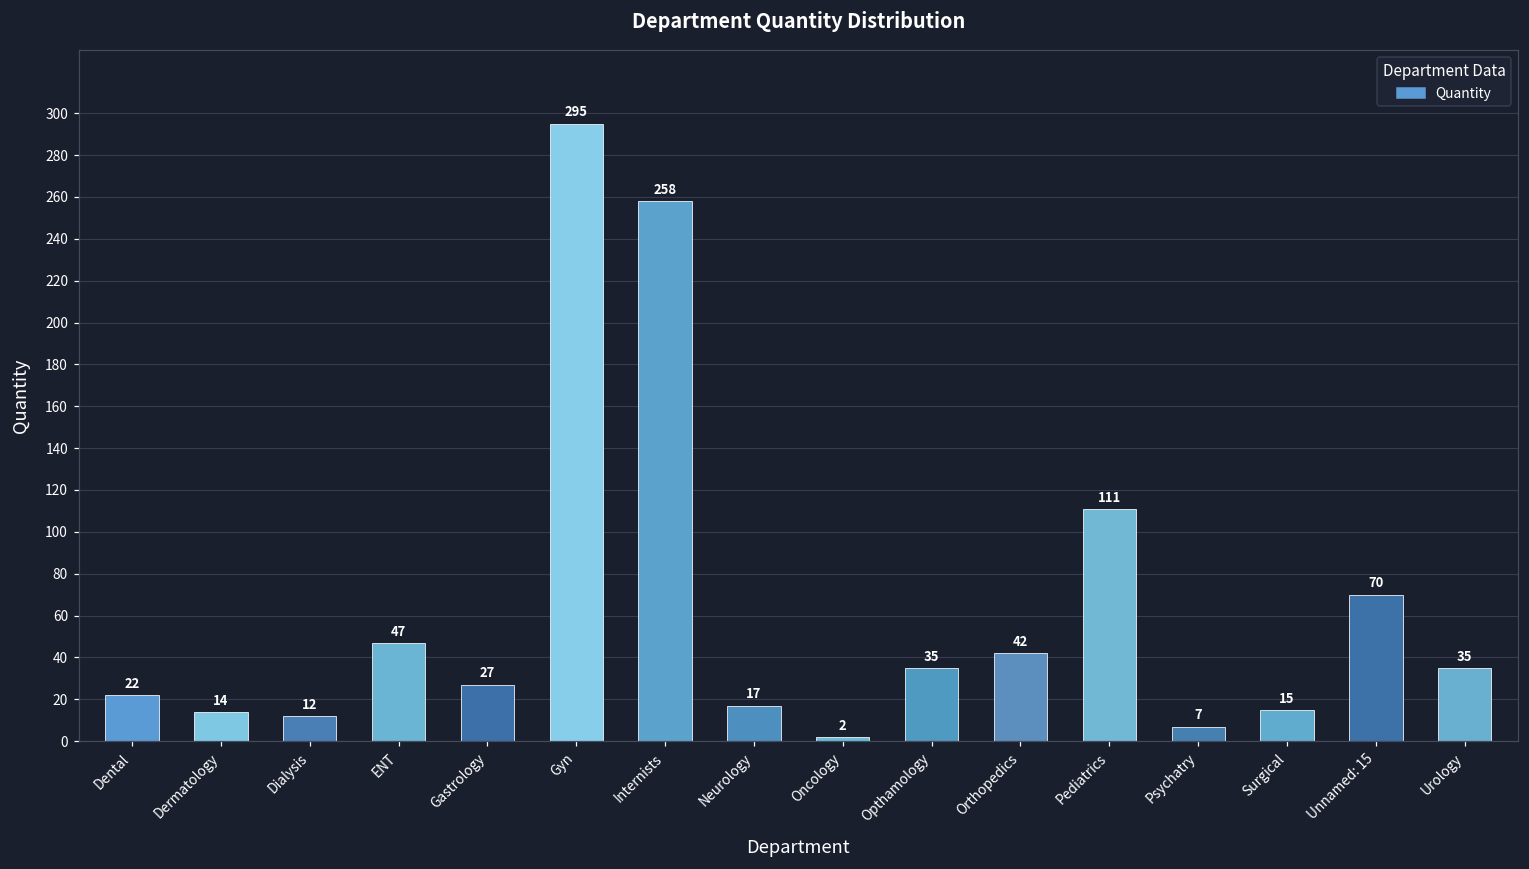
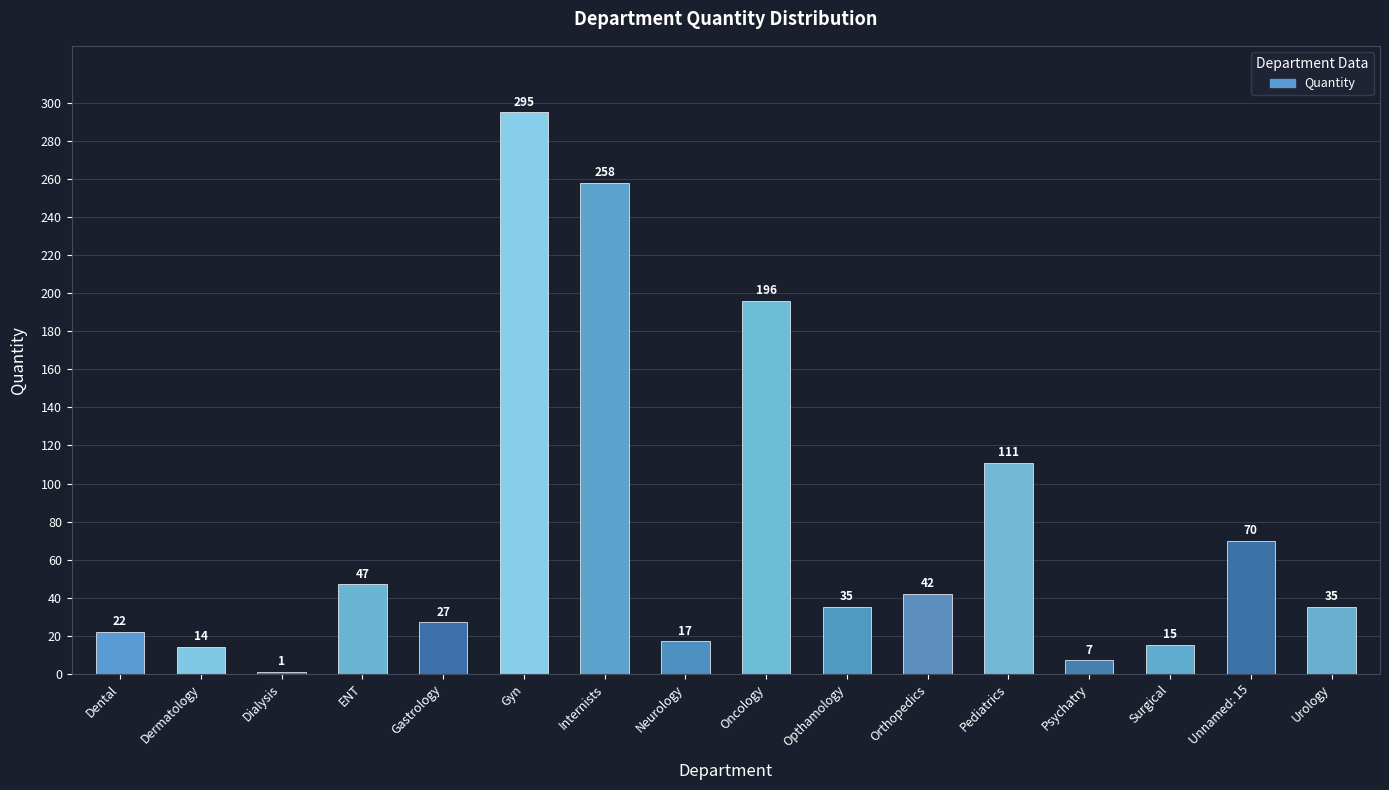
  {
    "Dental": 22,
    "Dermatology": 14,
-   "Dialysis": 12,
+   "Dialysis": 1,
    "ENT": 47,
    "Gastrology": 27,
    "Gyn": 295,
    "Internists": 258,
    "Neurology": 17,
-   "Oncology": 2,
+   "Oncology": 196,
    "Opthamology": 35,
    "Orthopedics": 42,
    "Pediatrics": 111,
    "Psychatry": 7,
    "Surgical": 15,
    "Unnamed: 15": 70,
    "Urology": 35
  }
